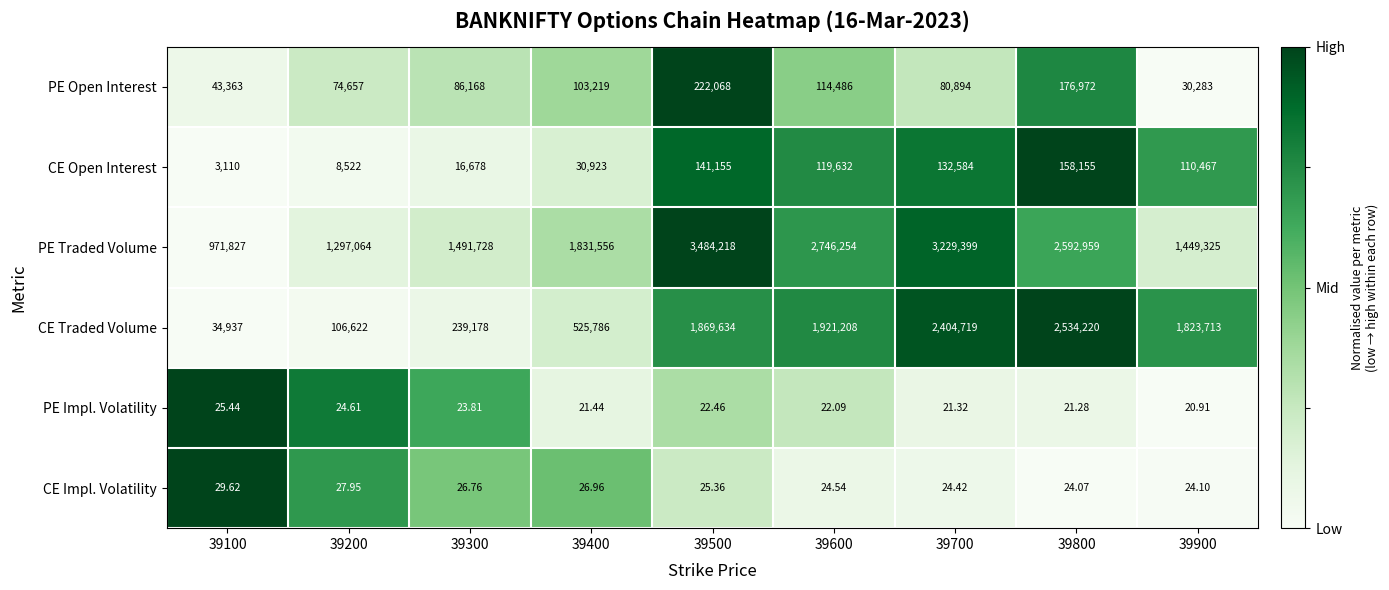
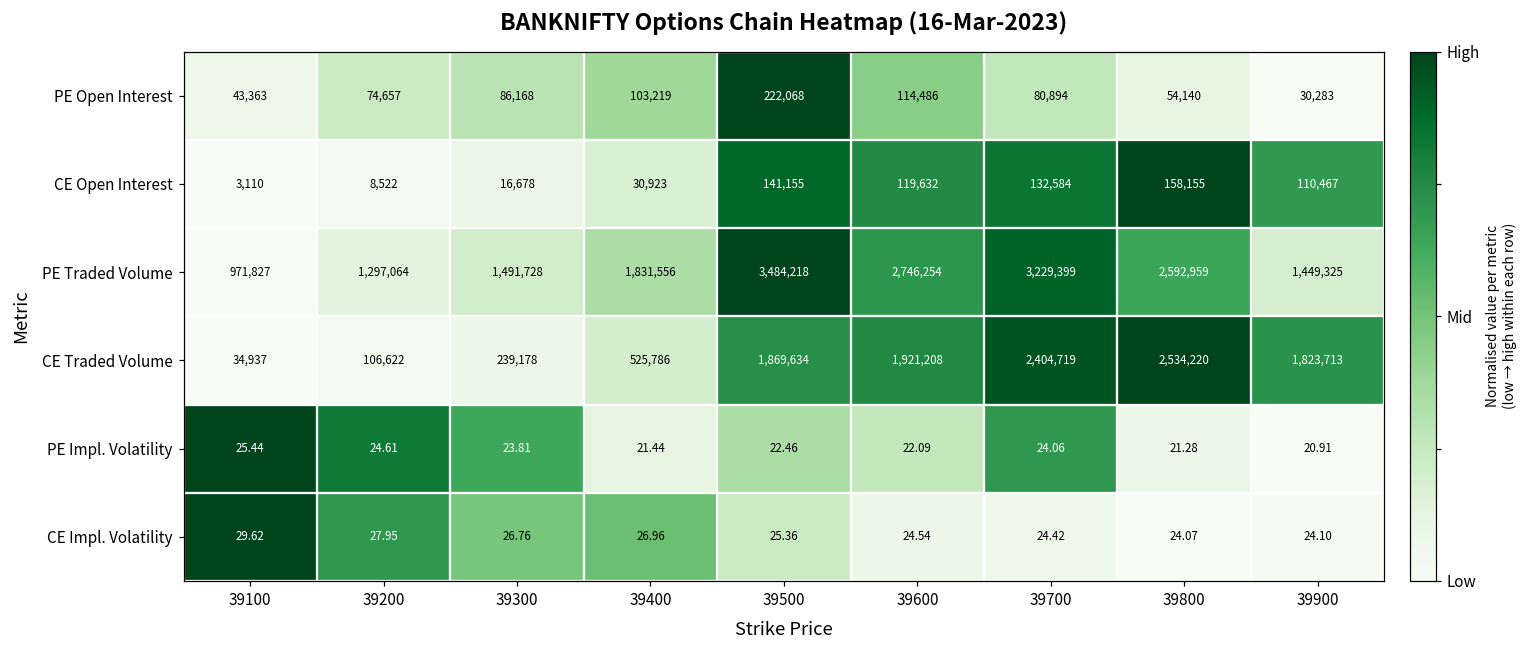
  {
    "PE Open Interest": {
      "39100": "43,363",
      "39200": "74,657",
      "39300": "86,168",
      "39400": "103,219",
      "39500": "222,068",
      "39600": "114,486",
      "39700": "80,894",
-     "39800": "176,972",
+     "39800": "54,140",
      "39900": "30,283"
    },
    "CE Open Interest": {
      "39100": "3,110",
      "39200": "8,522",
      "39300": "16,678",
      "39400": "30,923",
      "39500": "141,155",
      "39600": "119,632",
      "39700": "132,584",
      "39800": "158,155",
      "39900": "110,467"
    },
    "PE Traded Volume": {
      "39100": "971,827",
      "39200": "1,297,064",
      "39300": "1,491,728",
      "39400": "1,831,556",
      "39500": "3,484,218",
      "39600": "2,746,254",
      "39700": "3,229,399",
      "39800": "2,592,959",
      "39900": "1,449,325"
    },
    "CE Traded Volume": {
      "39100": "34,937",
      "39200": "106,622",
      "39300": "239,178",
      "39400": "525,786",
      "39500": "1,869,634",
      "39600": "1,921,208",
      "39700": "2,404,719",
      "39800": "2,534,220",
      "39900": "1,823,713"
    },
    "PE Impl. Volatility": {
      "39100": "25.44",
      "39200": "24.61",
      "39300": "23.81",
      "39400": "21.44",
      "39500": "22.46",
      "39600": "22.09",
-     "39700": "21.32",
+     "39700": "24.06",
      "39800": "21.28",
      "39900": "20.91"
    },
    "CE Impl. Volatility": {
      "39100": "29.62",
      "39200": "27.95",
      "39300": "26.76",
      "39400": "26.96",
      "39500": "25.36",
      "39600": "24.54",
      "39700": "24.42",
      "39800": "24.07",
      "39900": "24.10"
    }
  }
